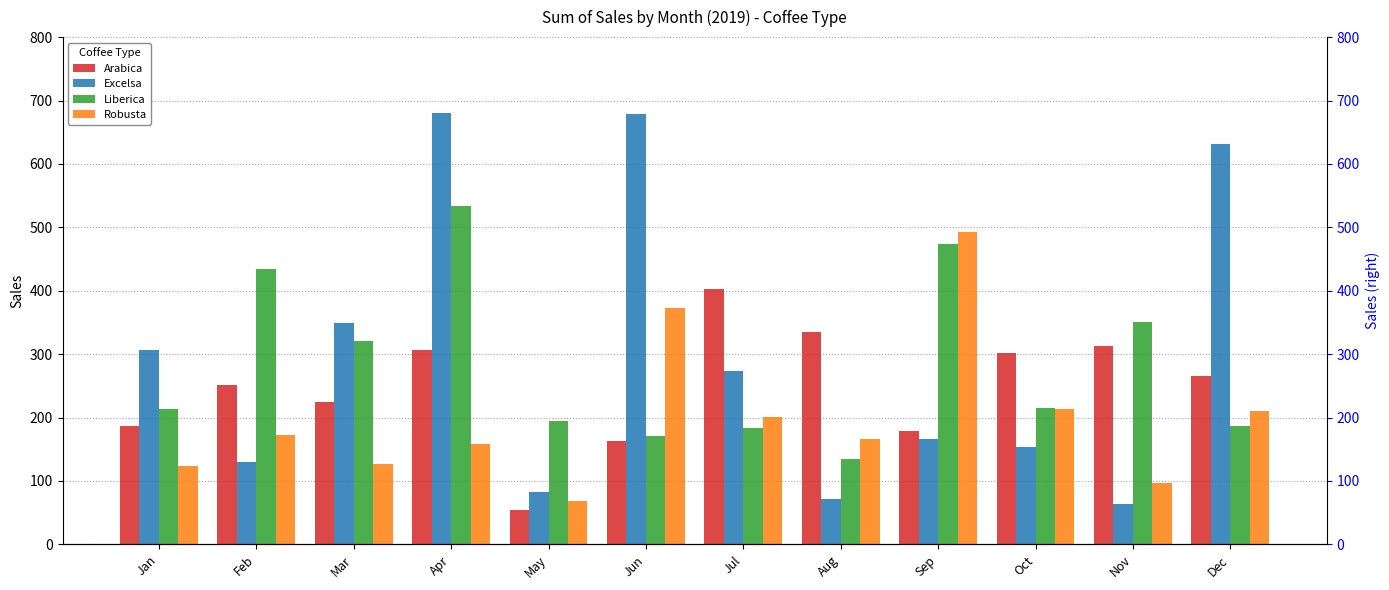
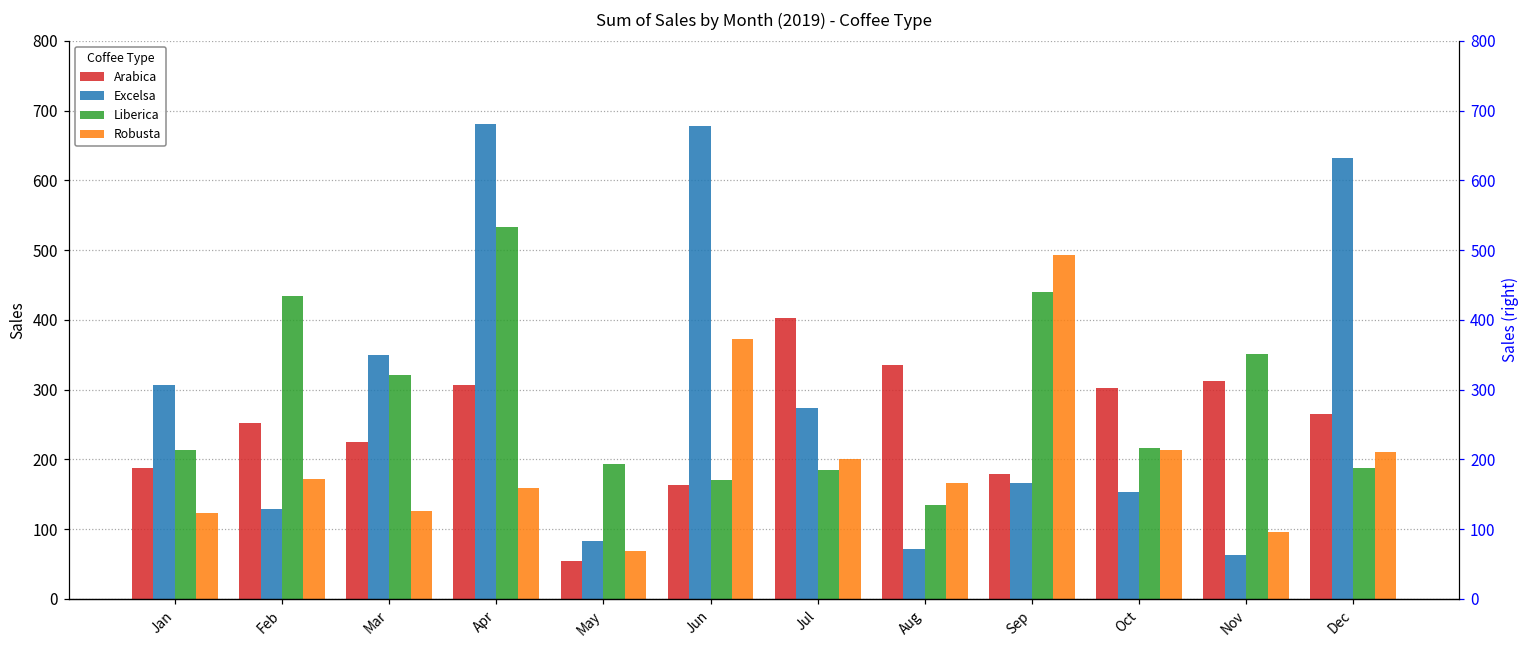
  {
    "Arabica": {
      "Jan": 190,
      "Feb": 250,
      "Mar": 220,
      "Apr": 310,
      "May": 50,
      "Jun": 160,
      "Jul": 400,
      "Aug": 330,
      "Sep": 180,
      "Oct": 300,
      "Nov": 310,
      "Dec": 270
    },
    "Excelsa": {
      "Jan": 310,
      "Feb": 130,
      "Mar": 350,
      "Apr": 680,
      "May": 80,
      "Jun": 680,
      "Jul": 270,
      "Aug": 70,
      "Sep": 170,
      "Oct": 150,
      "Nov": 60,
      "Dec": 630
    },
    "Liberica": {
      "Jan": 210,
      "Feb": 430,
      "Mar": 320,
      "Apr": 530,
      "May": 190,
      "Jun": 170,
      "Jul": 180,
      "Aug": 130,
-     "Sep": 470,
+     "Sep": 440,
      "Oct": 220,
      "Nov": 350,
      "Dec": 190
    },
    "Robusta": {
      "Jan": 120,
      "Feb": 170,
      "Mar": 130,
      "Apr": 160,
      "May": 70,
      "Jun": 370,
      "Jul": 200,
      "Aug": 170,
      "Sep": 490,
      "Oct": 210,
      "Nov": 100,
      "Dec": 210
    }
  }
